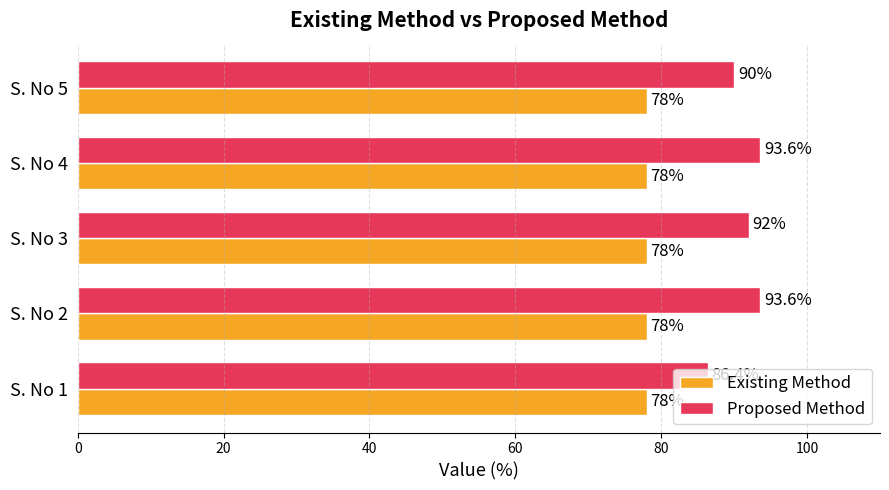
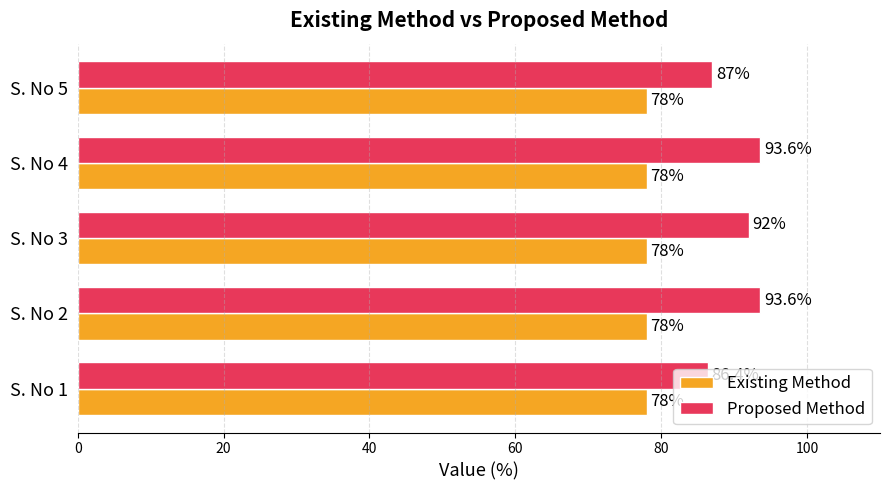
  {
    "Existing Method": {
      "S. No 5": "78%",
      "S. No 4": "78%",
      "S. No 3": "78%",
      "S. No 2": "78%"
    },
    "Proposed Method": {
-     "S. No 5": "90%",
+     "S. No 5": "87%",
      "S. No 4": "93.6%",
      "S. No 3": "92%",
      "S. No 2": "93.6%"
    }
  }
